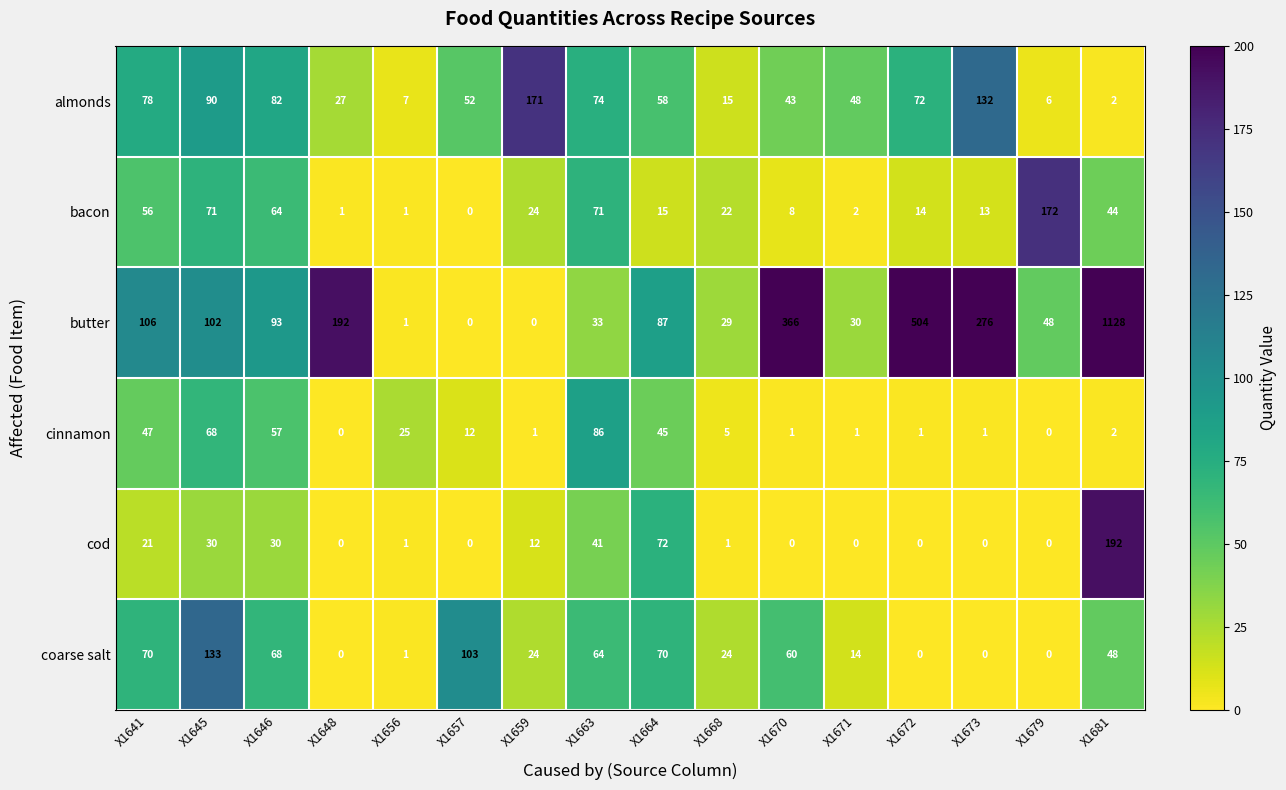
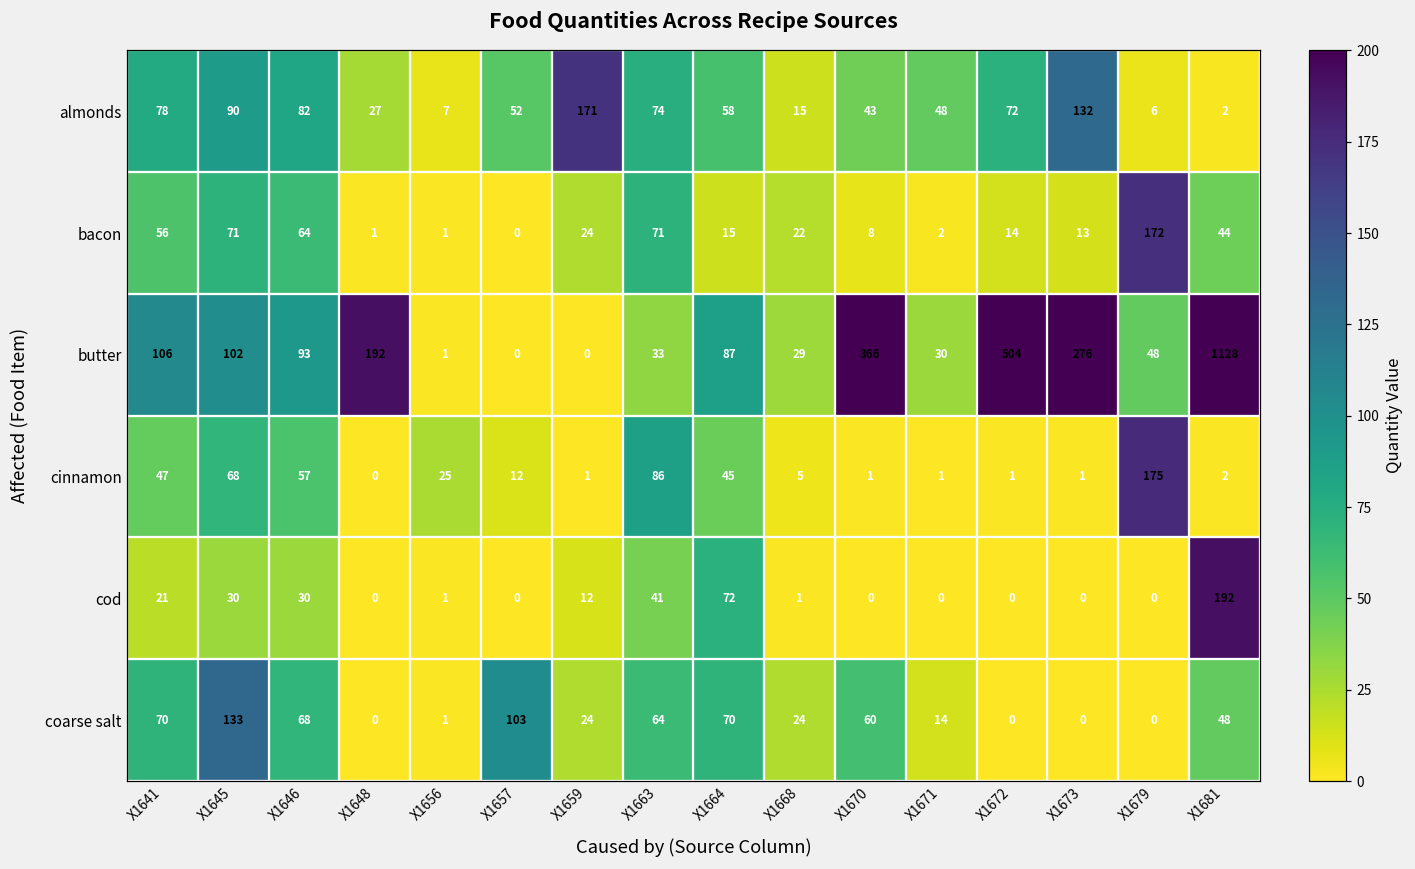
  {
    "almonds": {
      "X1641": 78,
      "X1645": 90,
      "X1646": 82,
      "X1648": 27,
      "X1656": 7,
      "X1657": 52,
      "X1659": 171,
      "X1663": 74,
      "X1664": 58,
      "X1668": 15,
      "X1670": 43,
      "X1671": 48,
      "X1672": 72,
      "X1673": 132,
      "X1679": 6,
      "X1681": 2
    },
    "bacon": {
      "X1641": 56,
      "X1645": 71,
      "X1646": 64,
      "X1648": 1,
      "X1656": 1,
      "X1657": 0,
      "X1659": 24,
      "X1663": 71,
      "X1664": 15,
      "X1668": 22,
      "X1670": 8,
      "X1671": 2,
      "X1672": 14,
      "X1673": 13,
      "X1679": 172,
      "X1681": 44
    },
    "butter": {
      "X1641": 106,
      "X1645": 102,
      "X1646": 93,
      "X1648": 192,
      "X1656": 1,
      "X1657": 0,
      "X1659": 0,
      "X1663": 33,
      "X1664": 87,
      "X1668": 29,
      "X1670": 366,
      "X1671": 30,
      "X1672": 504,
      "X1673": 276,
      "X1679": 48,
      "X1681": 1128
    },
    "cinnamon": {
      "X1641": 47,
      "X1645": 68,
      "X1646": 57,
      "X1648": 0,
      "X1656": 25,
      "X1657": 12,
      "X1659": 1,
      "X1663": 86,
      "X1664": 45,
      "X1668": 5,
      "X1670": 1,
      "X1671": 1,
      "X1672": 1,
      "X1673": 1,
-     "X1679": 0,
+     "X1679": 175,
      "X1681": 2
    },
    "cod": {
      "X1641": 21,
      "X1645": 30,
      "X1646": 30,
      "X1648": 0,
      "X1656": 1,
      "X1657": 0,
      "X1659": 12,
      "X1663": 41,
      "X1664": 72,
      "X1668": 1,
      "X1670": 0,
      "X1671": 0,
      "X1672": 0,
      "X1673": 0,
      "X1679": 0,
      "X1681": 192
    },
    "coarse salt": {
      "X1641": 70,
      "X1645": 133,
      "X1646": 68,
      "X1648": 0,
      "X1656": 1,
      "X1657": 103,
      "X1659": 24,
      "X1663": 64,
      "X1664": 70,
      "X1668": 24,
      "X1670": 60,
      "X1671": 14,
      "X1672": 0,
      "X1673": 0,
      "X1679": 0,
      "X1681": 48
    }
  }
